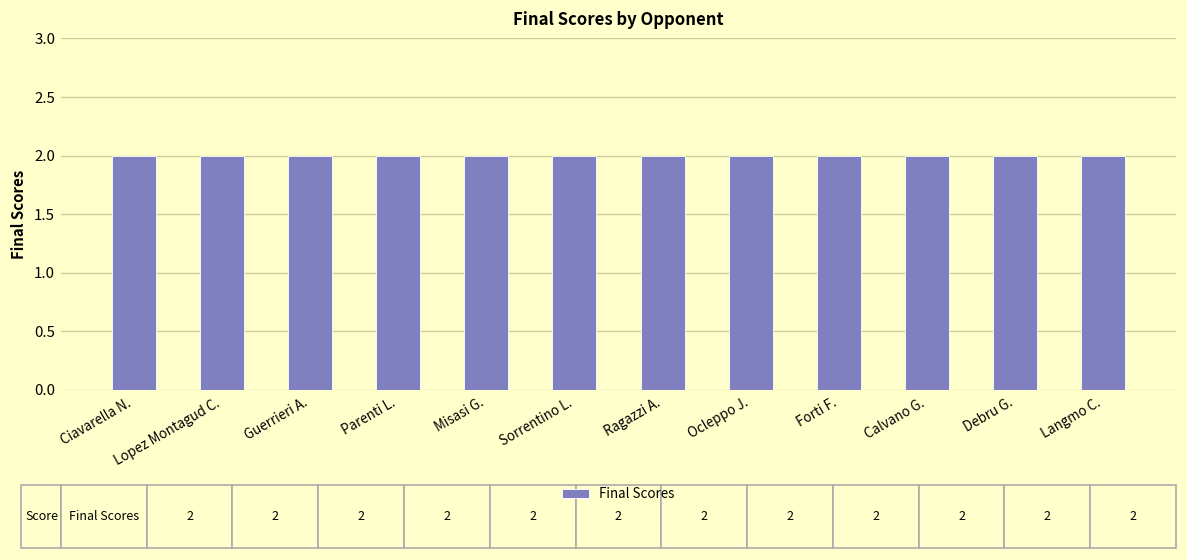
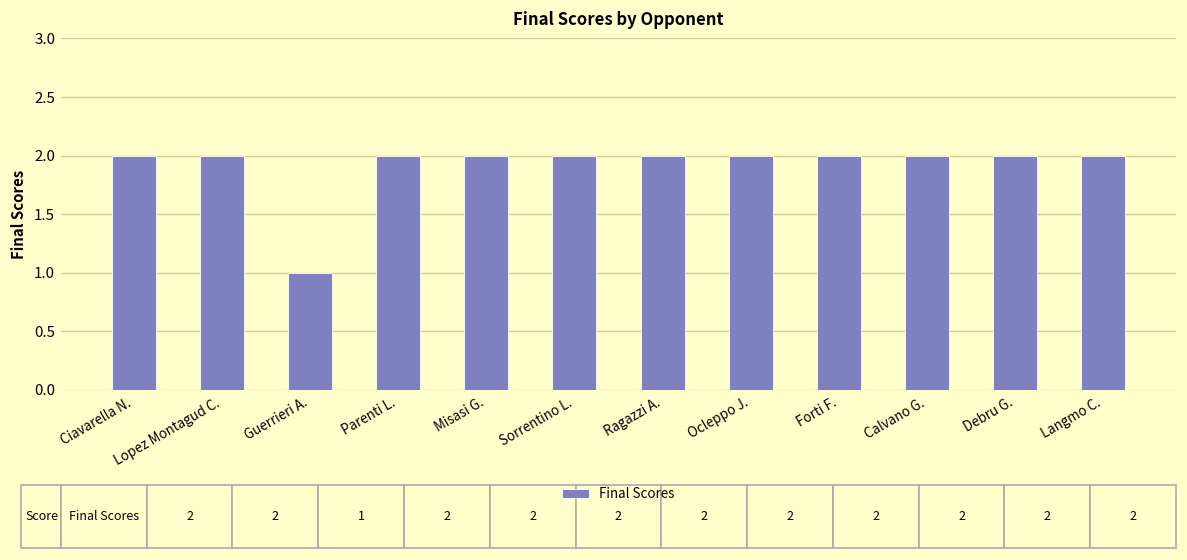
  {
-   "Guerrieri A.": 2
+   "Guerrieri A.": 1
  }
